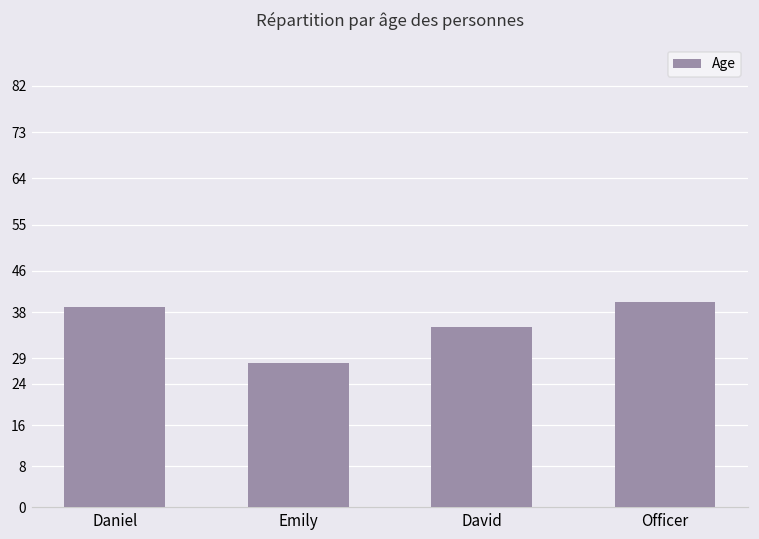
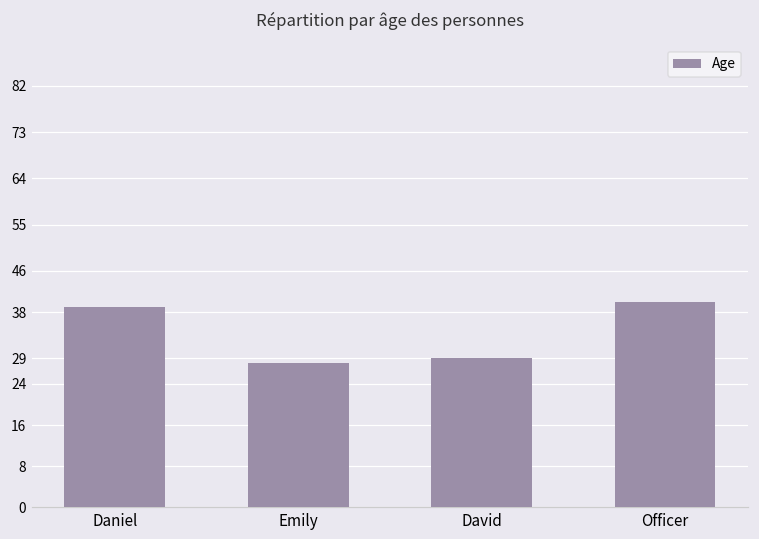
  {
    "Daniel": 39,
    "Emily": 28,
-   "David": 35,
+   "David": 29,
    "Officer": 40
  }
